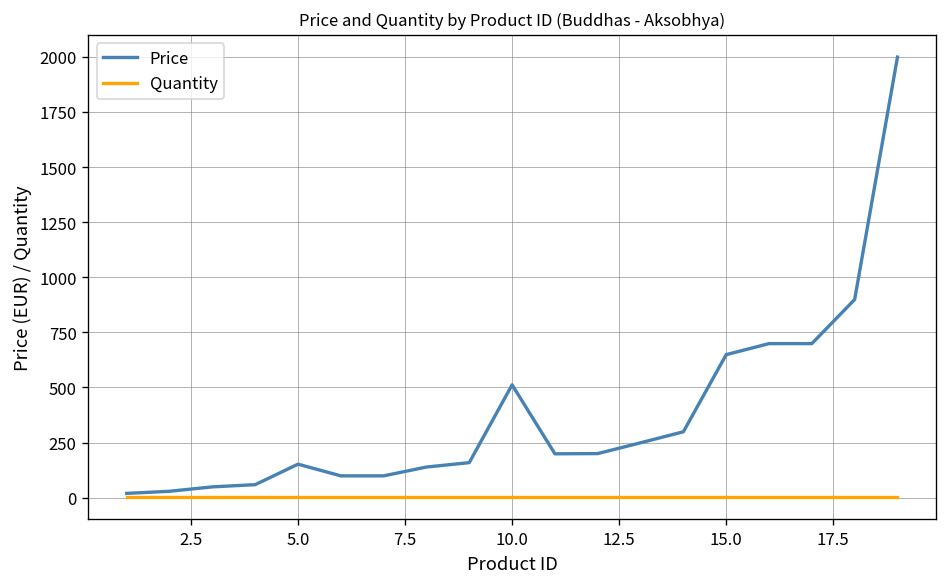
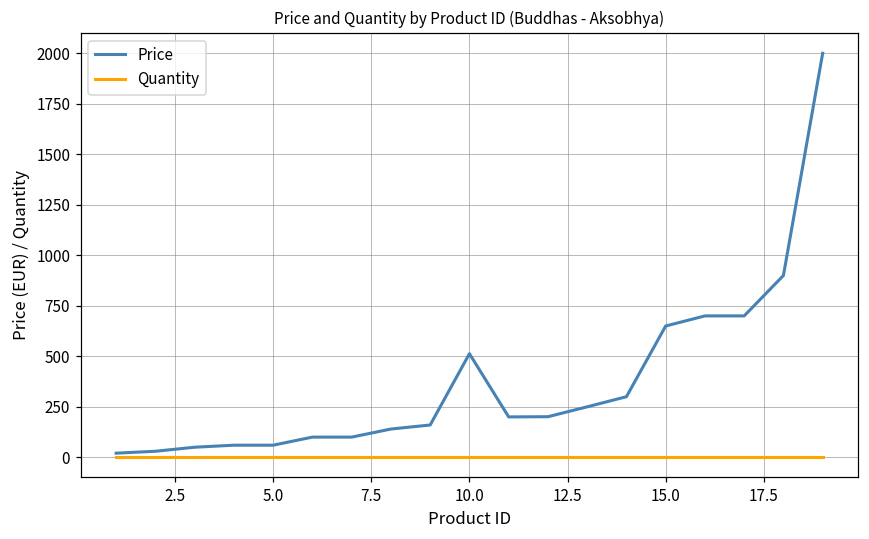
  {
    "Price": {
-     "5.0": 150,
+     "5.0": 60,
      "10.0": 510,
      "15.0": 650
    },
    "Quantity": {
      "5.0": 0,
      "10.0": 0,
      "15.0": 0
    }
  }
